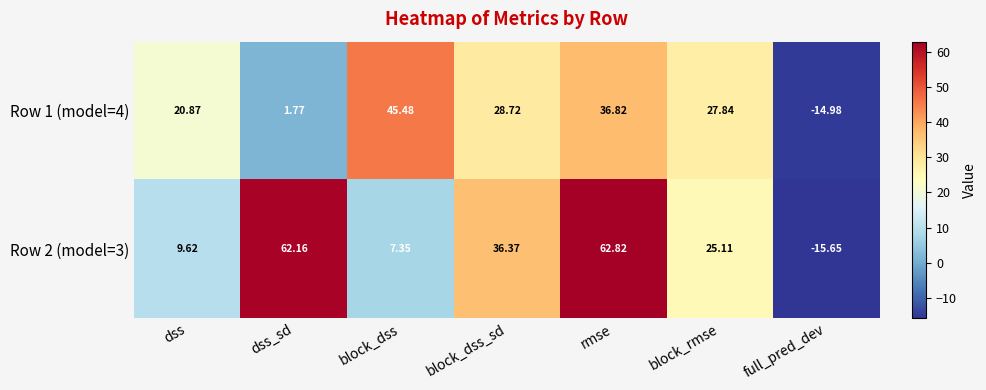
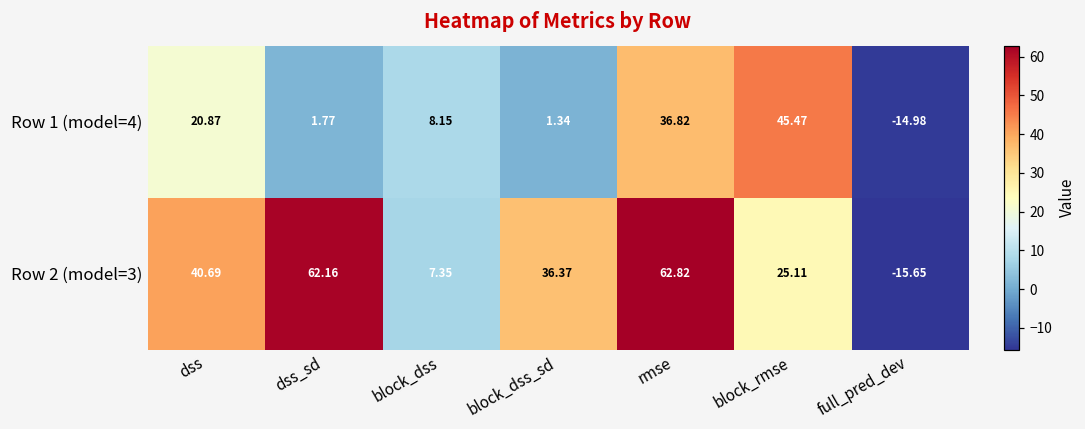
  {
    "Row 1 (model=4)": {
      "dss": 20.87,
      "dss_sd": 1.77,
-     "block_dss": 45.48,
-     "block_dss_sd": 28.72,
+     "block_dss": 8.15,
+     "block_dss_sd": 1.34,
      "rmse": 36.82,
-     "block_rmse": 27.84,
+     "block_rmse": 45.47,
      "full_pred_dev": -14.98
    },
    "Row 2 (model=3)": {
-     "dss": 9.62,
+     "dss": 40.69,
      "dss_sd": 62.16,
      "block_dss": 7.35,
      "block_dss_sd": 36.37,
      "rmse": 62.82,
      "block_rmse": 25.11,
      "full_pred_dev": -15.65
    }
  }
